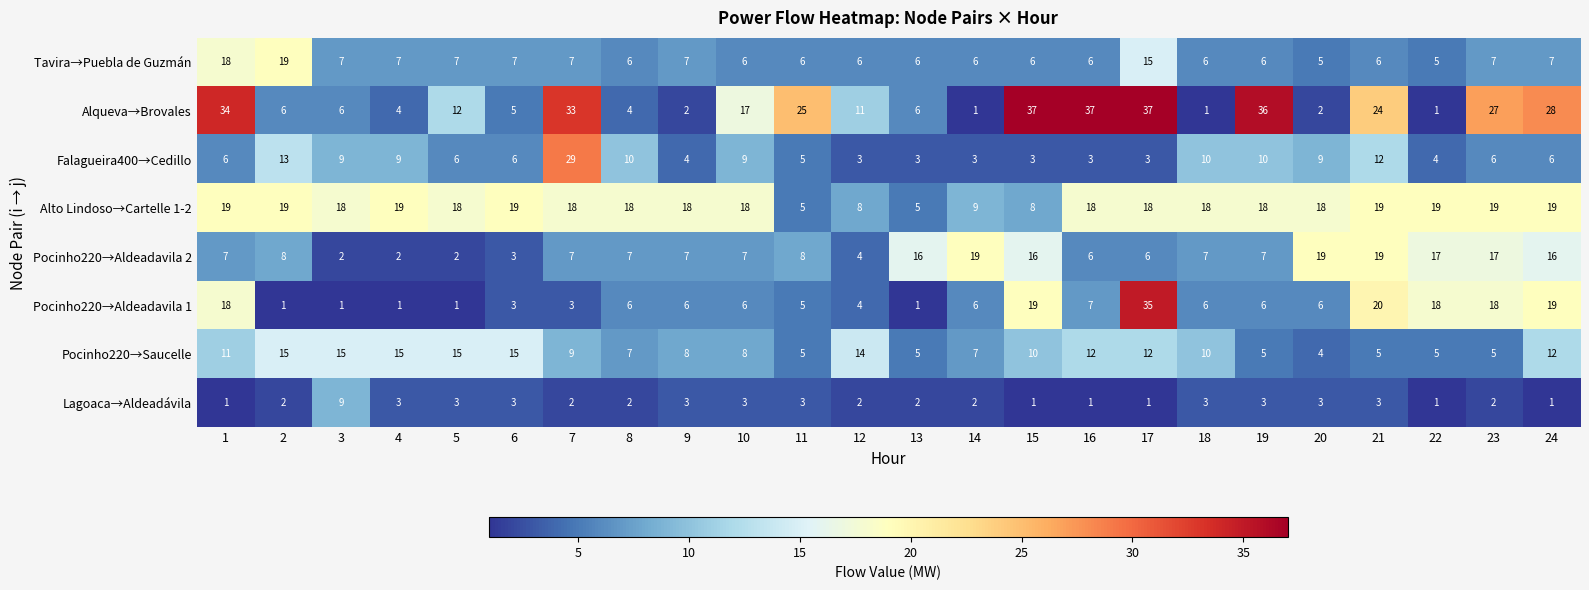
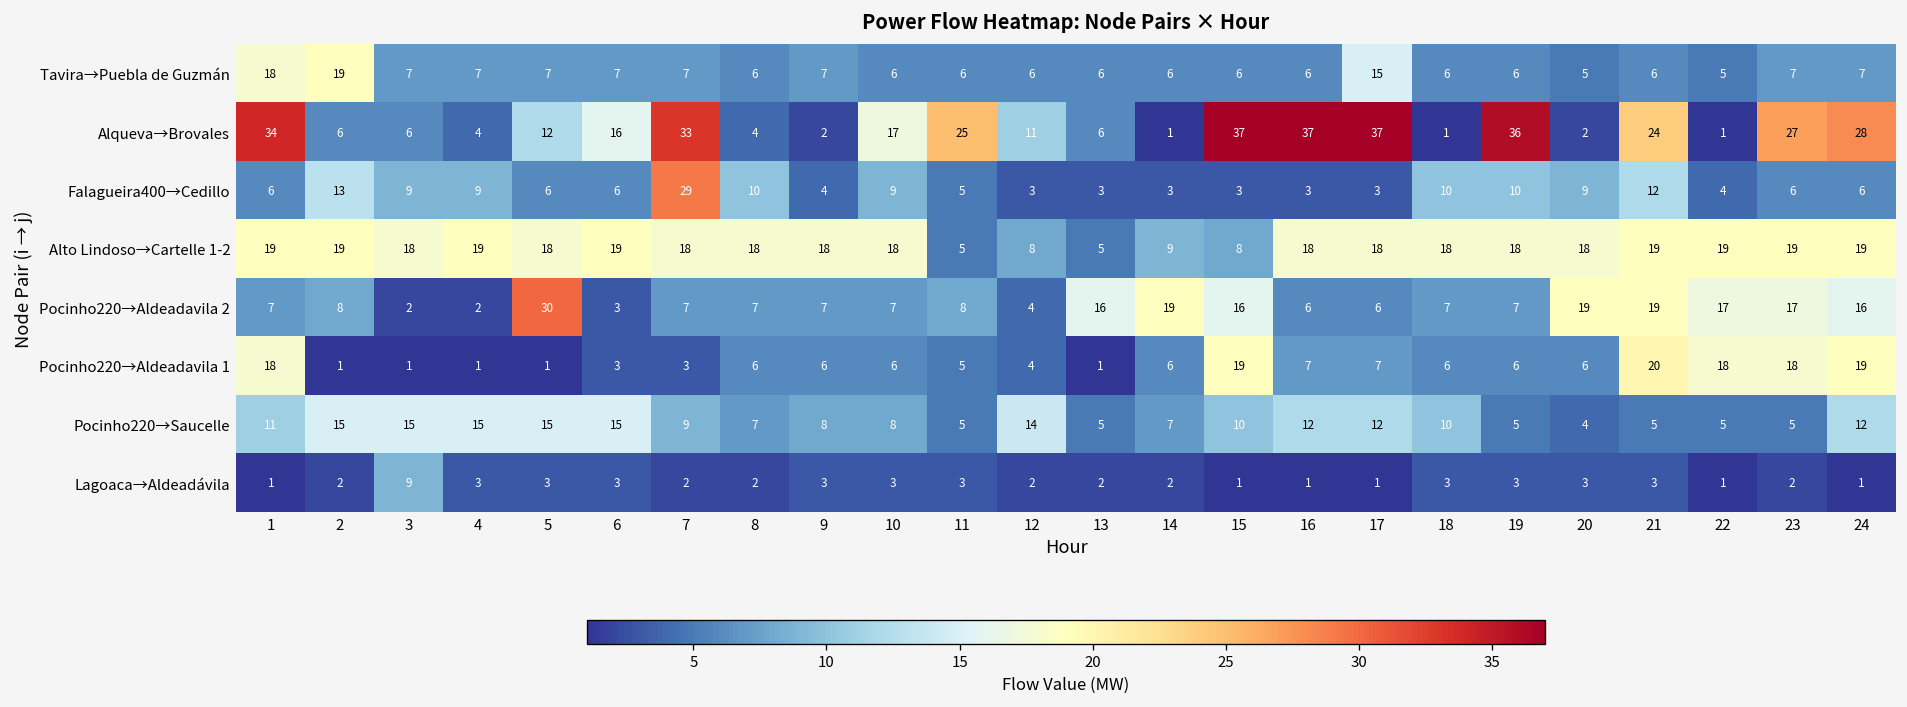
  {
    "Tavira→Puebla de Guzmán": {
      "1": 18,
      "2": 19,
      "3": 7,
      "4": 7,
      "5": 7,
      "6": 7,
      "7": 7,
      "8": 6,
      "9": 7,
      "10": 6,
      "11": 6,
      "12": 6,
      "13": 6,
      "14": 6,
      "15": 6,
      "16": 6,
      "17": 15,
      "18": 6,
      "19": 6,
      "20": 5,
      "21": 6,
      "22": 5,
      "23": 7,
      "24": 7
    },
    "Alqueva→Brovales": {
      "1": 34,
      "2": 6,
      "3": 6,
      "4": 4,
      "5": 12,
-     "6": 5,
+     "6": 16,
      "7": 33,
      "8": 4,
      "9": 2,
      "10": 17,
      "11": 25,
      "12": 11,
      "13": 6,
      "14": 1,
      "15": 37,
      "16": 37,
      "17": 37,
      "18": 1,
      "19": 36,
      "20": 2,
      "21": 24,
      "22": 1,
      "23": 27,
      "24": 28
    },
    "Falagueira400→Cedillo": {
      "1": 6,
      "2": 13,
      "3": 9,
      "4": 9,
      "5": 6,
      "6": 6,
      "7": 29,
      "8": 10,
      "9": 4,
      "10": 9,
      "11": 5,
      "12": 3,
      "13": 3,
      "14": 3,
      "15": 3,
      "16": 3,
      "17": 3,
      "18": 10,
      "19": 10,
      "20": 9,
      "21": 12,
      "22": 4,
      "23": 6,
      "24": 6
    },
    "Alto Lindoso→Cartelle 1-2": {
      "1": 19,
      "2": 19,
      "3": 18,
      "4": 19,
      "5": 18,
      "6": 19,
      "7": 18,
      "8": 18,
      "9": 18,
      "10": 18,
      "11": 5,
      "12": 8,
      "13": 5,
      "14": 9,
      "15": 8,
      "16": 18,
      "17": 18,
      "18": 18,
      "19": 18,
      "20": 18,
      "21": 19,
      "22": 19,
      "23": 19,
      "24": 19
    },
    "Pocinho220→Aldeadavila 2": {
      "1": 7,
      "2": 8,
      "3": 2,
      "4": 2,
-     "5": 2,
+     "5": 30,
      "6": 3,
      "7": 7,
      "8": 7,
      "9": 7,
      "10": 7,
      "11": 8,
      "12": 4,
      "13": 16,
      "14": 19,
      "15": 16,
      "16": 6,
      "17": 6,
      "18": 7,
      "19": 7,
      "20": 19,
      "21": 19,
      "22": 17,
      "23": 17,
      "24": 16
    },
    "Pocinho220→Aldeadavila 1": {
      "1": 18,
      "2": 1,
      "3": 1,
      "4": 1,
      "5": 1,
      "6": 3,
      "7": 3,
      "8": 6,
      "9": 6,
      "10": 6,
      "11": 5,
      "12": 4,
      "13": 1,
      "14": 6,
      "15": 19,
      "16": 7,
-     "17": 35,
+     "17": 7,
      "18": 6,
      "19": 6,
      "20": 6,
      "21": 20,
      "22": 18,
      "23": 18,
      "24": 19
    },
    "Pocinho220→Saucelle": {
      "1": 11,
      "2": 15,
      "3": 15,
      "4": 15,
      "5": 15,
      "6": 15,
      "7": 9,
      "8": 7,
      "9": 8,
      "10": 8,
      "11": 5,
      "12": 14,
      "13": 5,
      "14": 7,
      "15": 10,
      "16": 12,
      "17": 12,
      "18": 10,
      "19": 5,
      "20": 4,
      "21": 5,
      "22": 5,
      "23": 5,
      "24": 12
    },
    "Lagoaca→Aldeadávila": {
      "1": 1,
      "2": 2,
      "3": 9,
      "4": 3,
      "5": 3,
      "6": 3,
      "7": 2,
      "8": 2,
      "9": 3,
      "10": 3,
      "11": 3,
      "12": 2,
      "13": 2,
      "14": 2,
      "15": 1,
      "16": 1,
      "17": 1,
      "18": 3,
      "19": 3,
      "20": 3,
      "21": 3,
      "22": 1,
      "23": 2,
      "24": 1
    }
  }
